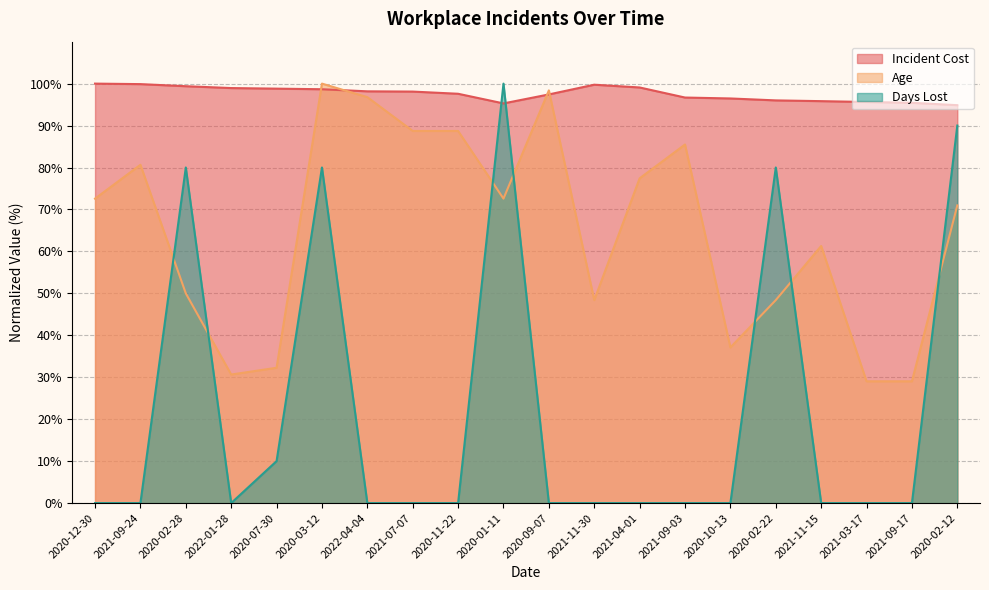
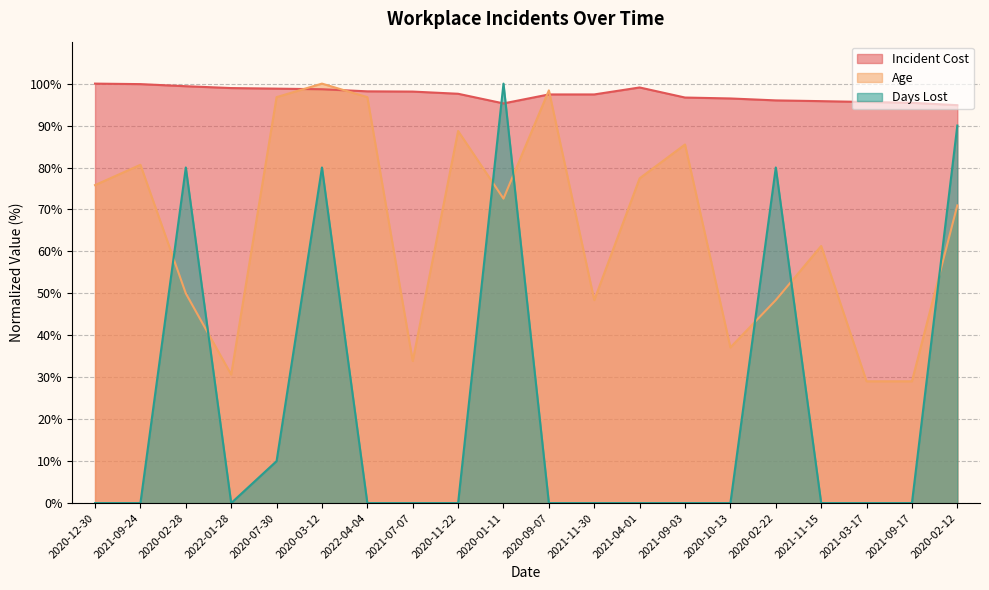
  {
    "Incident Cost": {
      "2020-12-30": "100%",
      "2021-09-24": "100%",
      "2020-02-28": "99%",
      "2022-01-28": "99%",
      "2020-07-30": "99%",
      "2020-03-12": "99%",
      "2022-04-04": "98%",
      "2021-07-07": "98%",
      "2020-11-22": "98%",
      "2020-01-11": "95%",
      "2020-09-07": "97%",
-     "2021-11-30": "100%",
+     "2021-11-30": "97%",
      "2021-04-01": "99%",
      "2021-09-03": "97%",
      "2020-10-13": "96%",
      "2020-02-22": "96%",
      "2021-11-15": "96%"
    },
    "Age": {
-     "2020-12-30": "73%",
+     "2020-12-30": "76%",
      "2021-09-24": "81%",
      "2020-02-28": "50%",
      "2022-01-28": "31%",
-     "2020-07-30": "32%",
+     "2020-07-30": "97%",
      "2020-03-12": "100%",
      "2022-04-04": "97%",
-     "2021-07-07": "89%",
+     "2021-07-07": "34%",
      "2020-11-22": "89%",
      "2020-01-11": "73%",
      "2020-09-07": "98%",
      "2021-11-30": "48%",
      "2021-04-01": "77%",
      "2021-09-03": "85%",
      "2020-10-13": "37%",
      "2020-02-22": "48%",
      "2021-11-15": "61%",
      "2021-03-17": "29%",
      "2021-09-17": "29%",
      "2020-02-12": "71%"
    },
    "Days Lost": {
      "2020-12-30": "0%",
      "2021-09-24": "0%",
      "2020-02-28": "80%",
      "2022-01-28": "0%",
      "2020-07-30": "10%",
      "2020-03-12": "80%",
      "2022-04-04": "0%",
      "2021-07-07": "0%",
      "2020-11-22": "0%",
      "2020-01-11": "100%",
      "2020-09-07": "0%",
      "2021-11-30": "0%",
      "2021-04-01": "0%",
      "2021-09-03": "0%",
      "2020-10-13": "0%",
      "2020-02-22": "80%",
      "2021-11-15": "0%",
      "2021-03-17": "0%",
      "2021-09-17": "0%",
      "2020-02-12": "90%"
    }
  }
